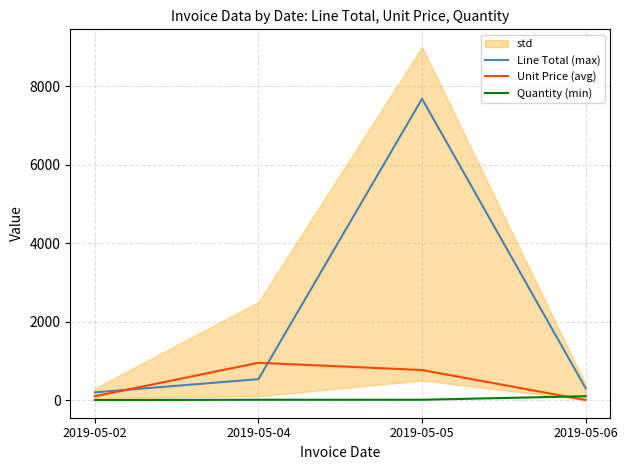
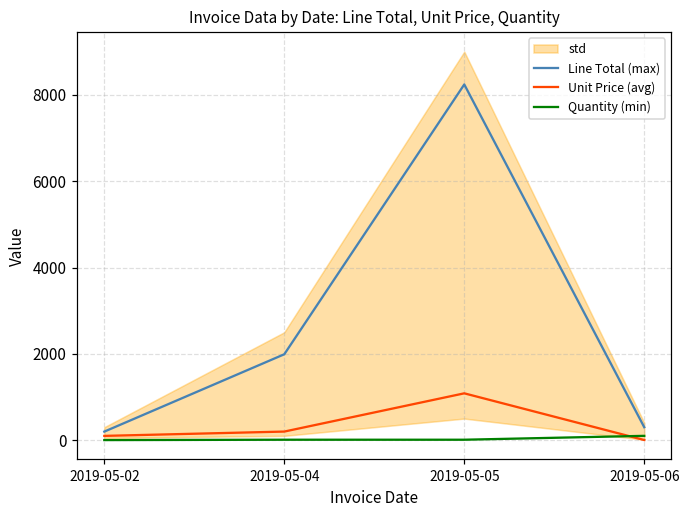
  {
    "Line Total (max)": {
      "2019-05-02": 200,
-     "2019-05-04": 500,
-     "2019-05-05": 7700,
+     "2019-05-04": 2000,
+     "2019-05-05": 8200,
      "2019-05-06": 300
    },
    "Unit Price (avg)": {
      "2019-05-02": 100,
-     "2019-05-04": 1000,
-     "2019-05-05": 800,
+     "2019-05-04": 200,
+     "2019-05-05": 1100,
      "2019-05-06": 0
    },
    "Quantity (min)": {
      "2019-05-02": 0,
      "2019-05-04": 0,
      "2019-05-05": 0,
      "2019-05-06": 100
    }
  }
